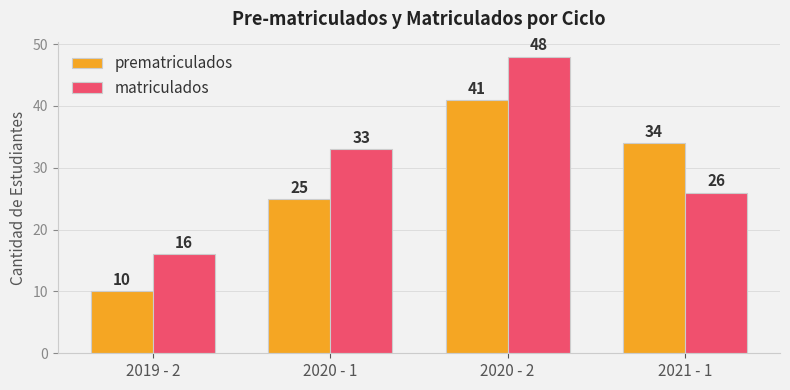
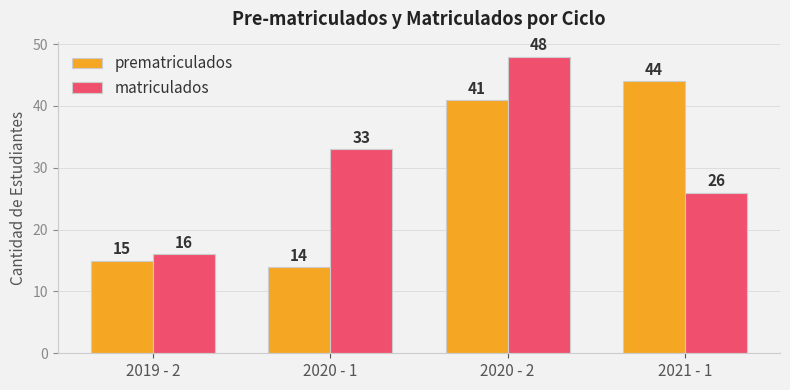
  {
    "prematriculados": {
-     "2019 - 2": 10,
-     "2020 - 1": 25,
+     "2019 - 2": 15,
+     "2020 - 1": 14,
      "2020 - 2": 41,
-     "2021 - 1": 34
+     "2021 - 1": 44
    },
    "matriculados": {
      "2019 - 2": 16,
      "2020 - 1": 33,
      "2020 - 2": 48,
      "2021 - 1": 26
    }
  }
